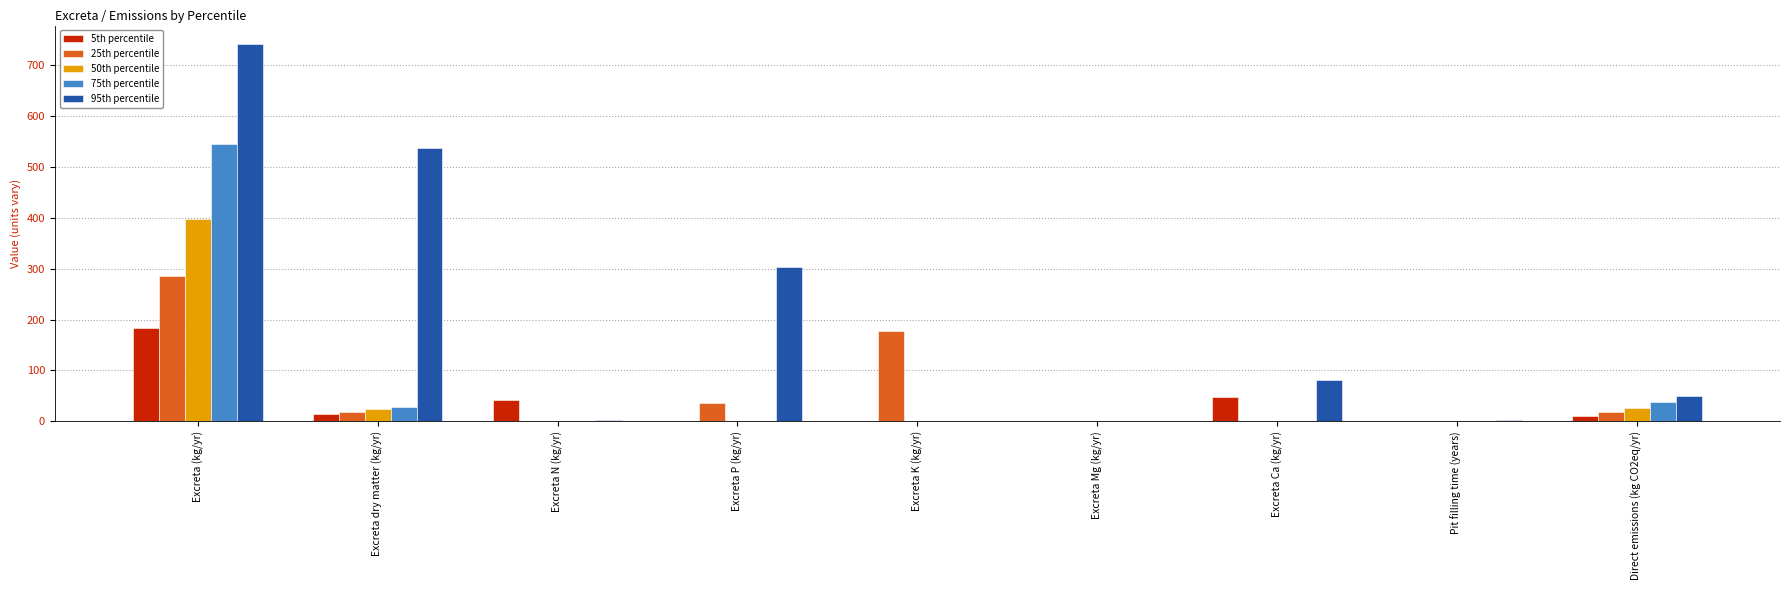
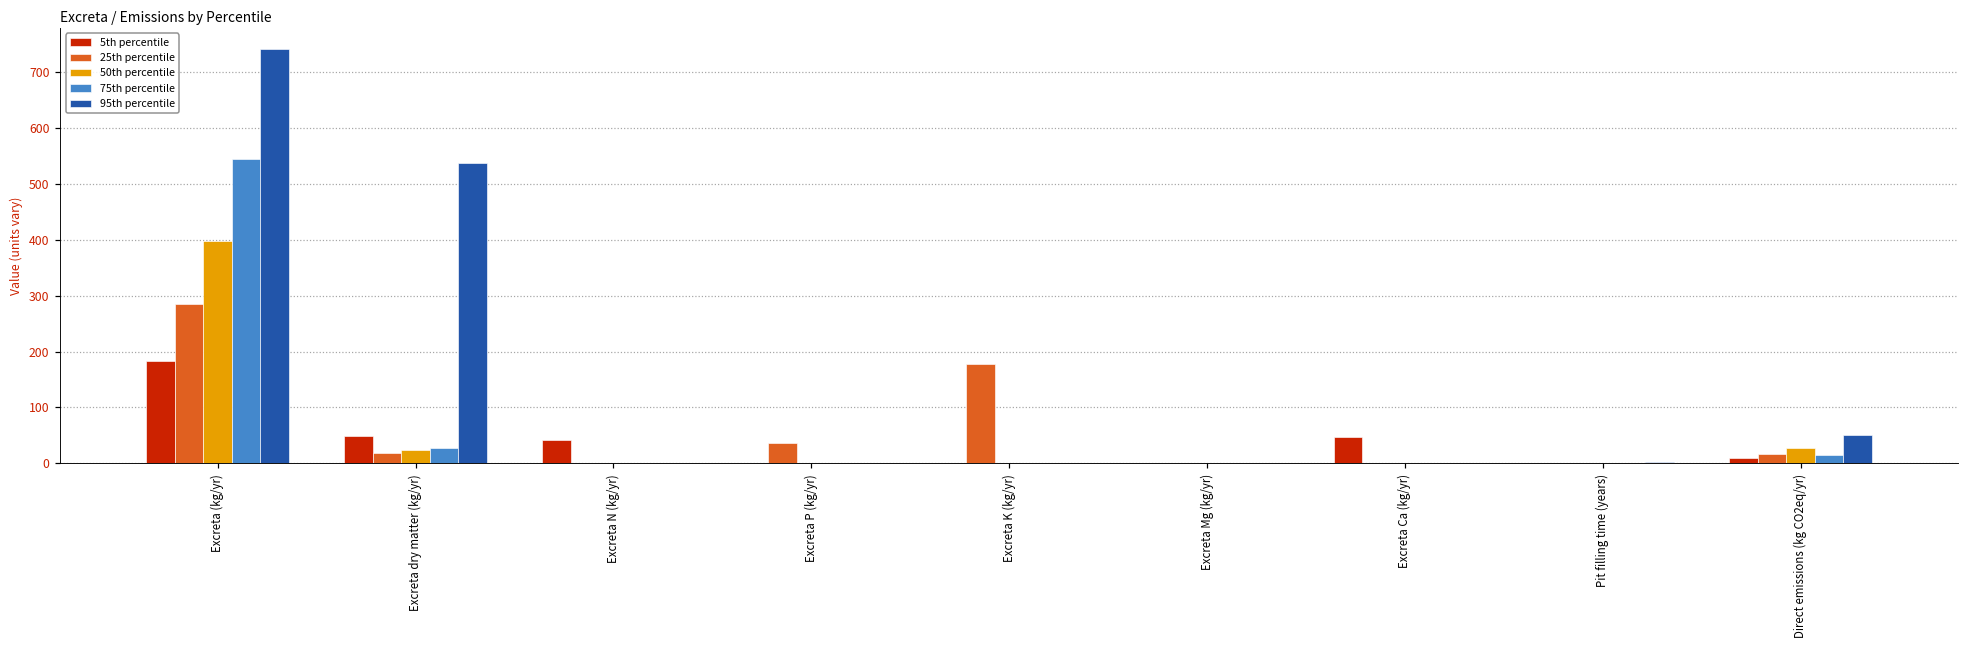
  {
    "5th percentile": {
      "Excreta (kg/yr)": 180,
-     "Excreta dry matter (kg/yr)": 10,
+     "Excreta dry matter (kg/yr)": 50,
      "Excreta N (kg/yr)": 40,
      "Excreta Ca (kg/yr)": 50,
      "Direct emissions (kg CO2eq/yr)": 10
    },
    "25th percentile": {
      "Excreta (kg/yr)": 290,
      "Excreta dry matter (kg/yr)": 20,
      "Excreta P (kg/yr)": 40,
      "Excreta K (kg/yr)": 180,
      "Direct emissions (kg CO2eq/yr)": 20
    },
    "50th percentile": {
      "Excreta (kg/yr)": 400,
      "Excreta dry matter (kg/yr)": 20,
      "Direct emissions (kg CO2eq/yr)": 30
    },
    "75th percentile": {
      "Excreta (kg/yr)": 540,
      "Excreta dry matter (kg/yr)": 30,
-     "Direct emissions (kg CO2eq/yr)": 40
+     "Direct emissions (kg CO2eq/yr)": 10
    },
    "95th percentile": {
      "Excreta (kg/yr)": 740,
      "Excreta dry matter (kg/yr)": 540,
-     "Excreta P (kg/yr)": 300,
-     "Excreta Ca (kg/yr)": 80,
+     "Excreta P (kg/yr)": 0,
+     "Excreta Ca (kg/yr)": 0,
      "Direct emissions (kg CO2eq/yr)": 50
    }
  }
